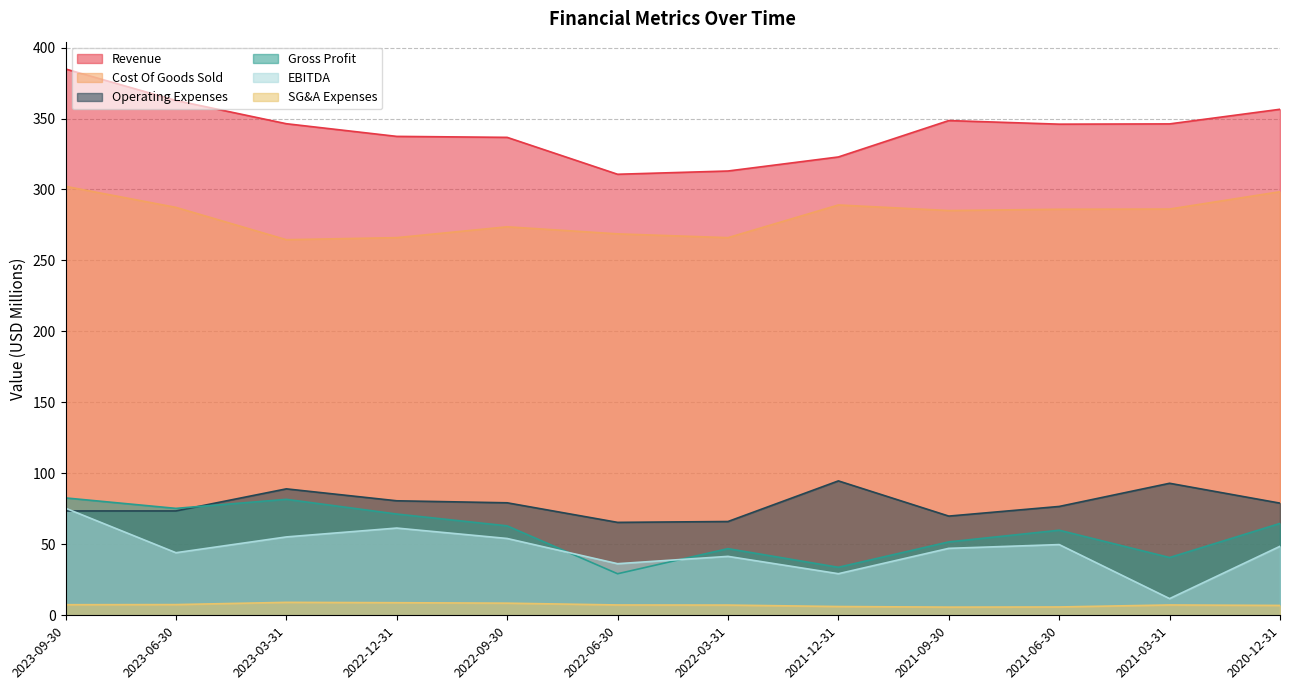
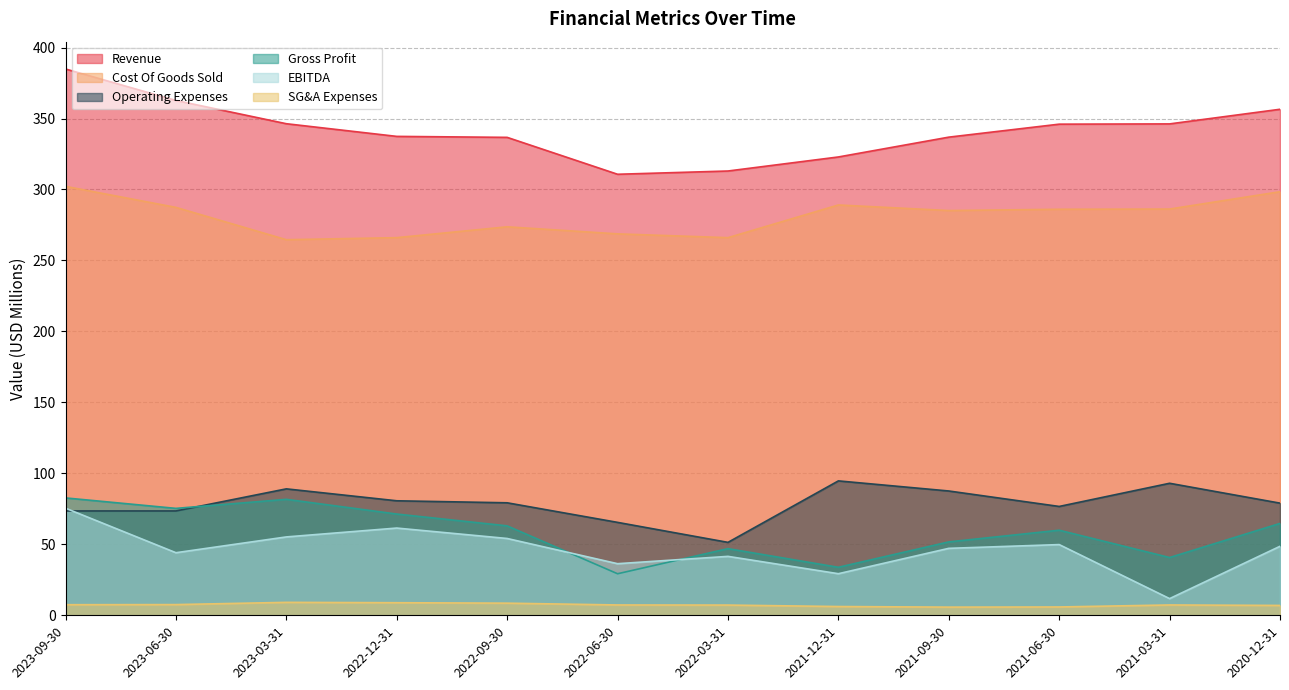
  {
    "Revenue": {
      "2023-09-30": 385,
      "2023-03-31": 346,
      "2022-12-31": 337,
      "2022-09-30": 337,
      "2022-06-30": 311,
      "2022-03-31": 313,
      "2021-12-31": 323,
-     "2021-09-30": 349,
+     "2021-09-30": 337,
      "2021-06-30": 346,
      "2021-03-31": 346,
      "2020-12-31": 357
    },
    "Operating Expenses": {
      "2023-09-30": 74,
      "2023-03-31": 89,
      "2022-12-31": 81,
      "2022-09-30": 79,
      "2022-06-30": 65,
-     "2022-03-31": 66,
+     "2022-03-31": 51,
      "2021-12-31": 95,
-     "2021-09-30": 70,
+     "2021-09-30": 88,
      "2021-06-30": 77,
      "2021-03-31": 93,
      "2020-12-31": 79
    },
    "Gross Profit": {
      "2023-09-30": 83,
      "2023-03-31": 82,
      "2022-12-31": 71,
      "2022-09-30": 63,
      "2022-06-30": 29,
      "2022-03-31": 47,
      "2021-12-31": 34,
      "2021-09-30": 52,
      "2021-06-30": 60,
      "2021-03-31": 41,
      "2020-12-31": 65
    },
    "EBITDA": {
      "2023-09-30": 75,
      "2023-06-30": 44,
      "2023-03-31": 55,
      "2022-12-31": 61,
      "2022-09-30": 54,
      "2022-06-30": 36,
      "2022-03-31": 42,
      "2021-12-31": 29,
      "2021-09-30": 47,
      "2021-06-30": 50,
      "2021-03-31": 12,
      "2020-12-31": 49
    }
  }
